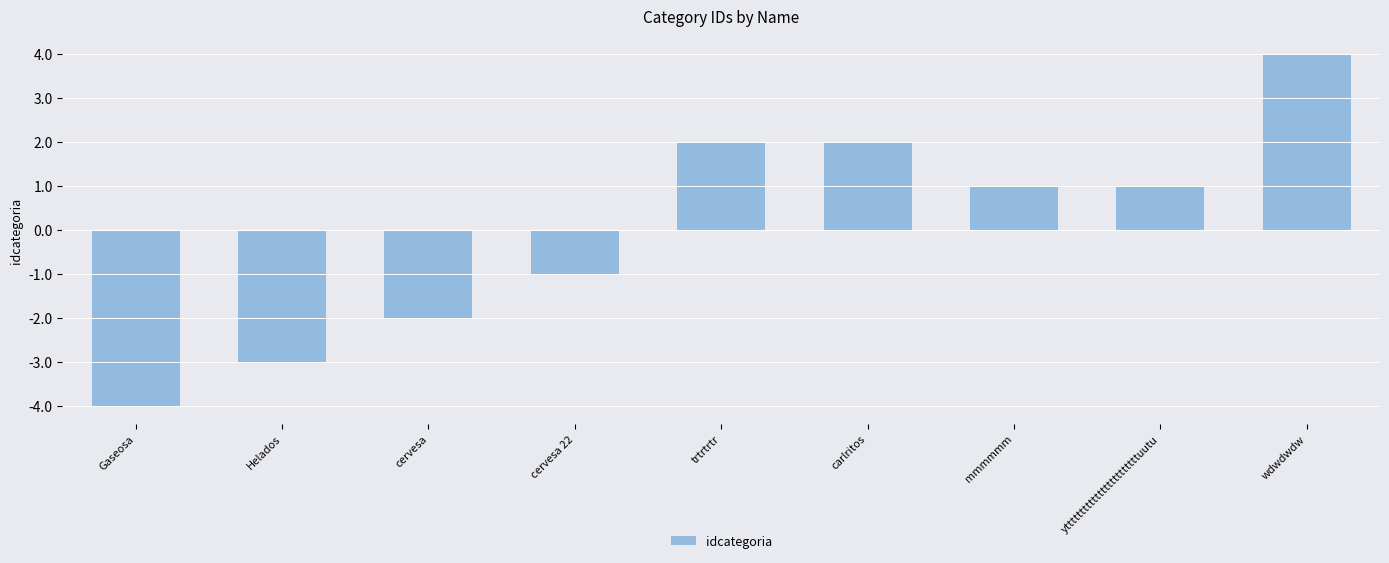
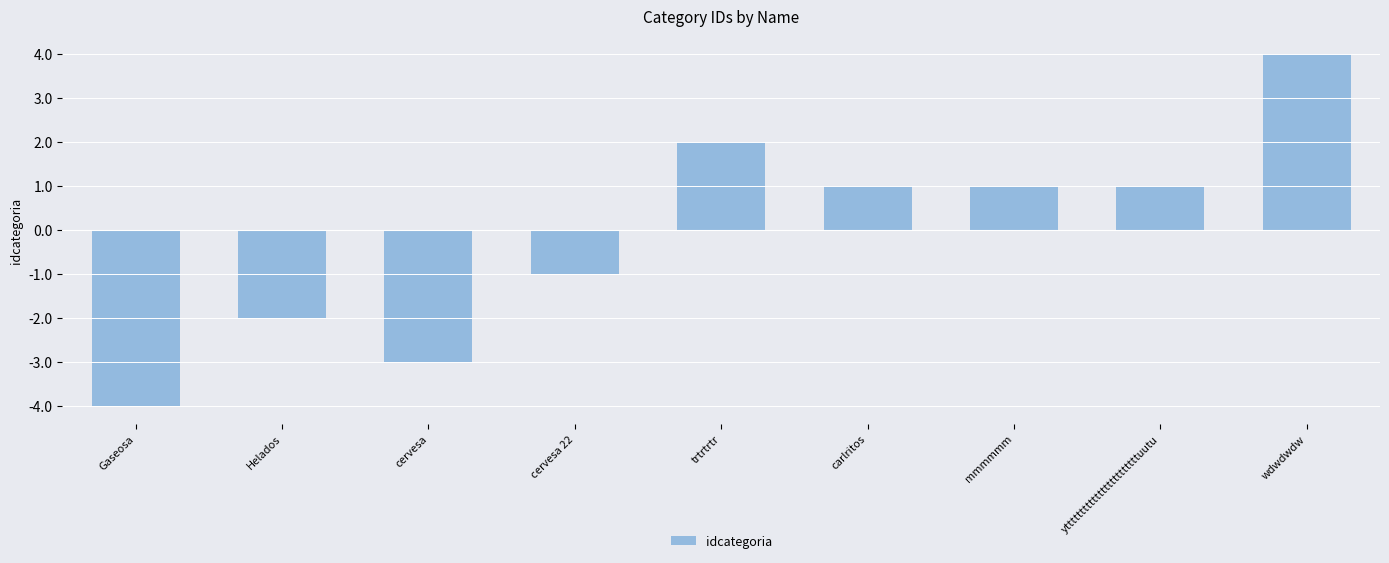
  {
    "Gaseosa": -4.0,
-   "Helados": -3.0,
-   "cervesa": -2.0,
+   "Helados": -2.0,
+   "cervesa": -3.0,
    "cervesa 22": -1.0,
    "trtrtrtr": 2.0,
-   "carlritos": 2.0,
+   "carlritos": 1.0,
    "mmmmmm": 1.0,
    "yttttttttttttttttttttttttuutu": 1.0,
    "wdwdwdw": 4.0
  }
